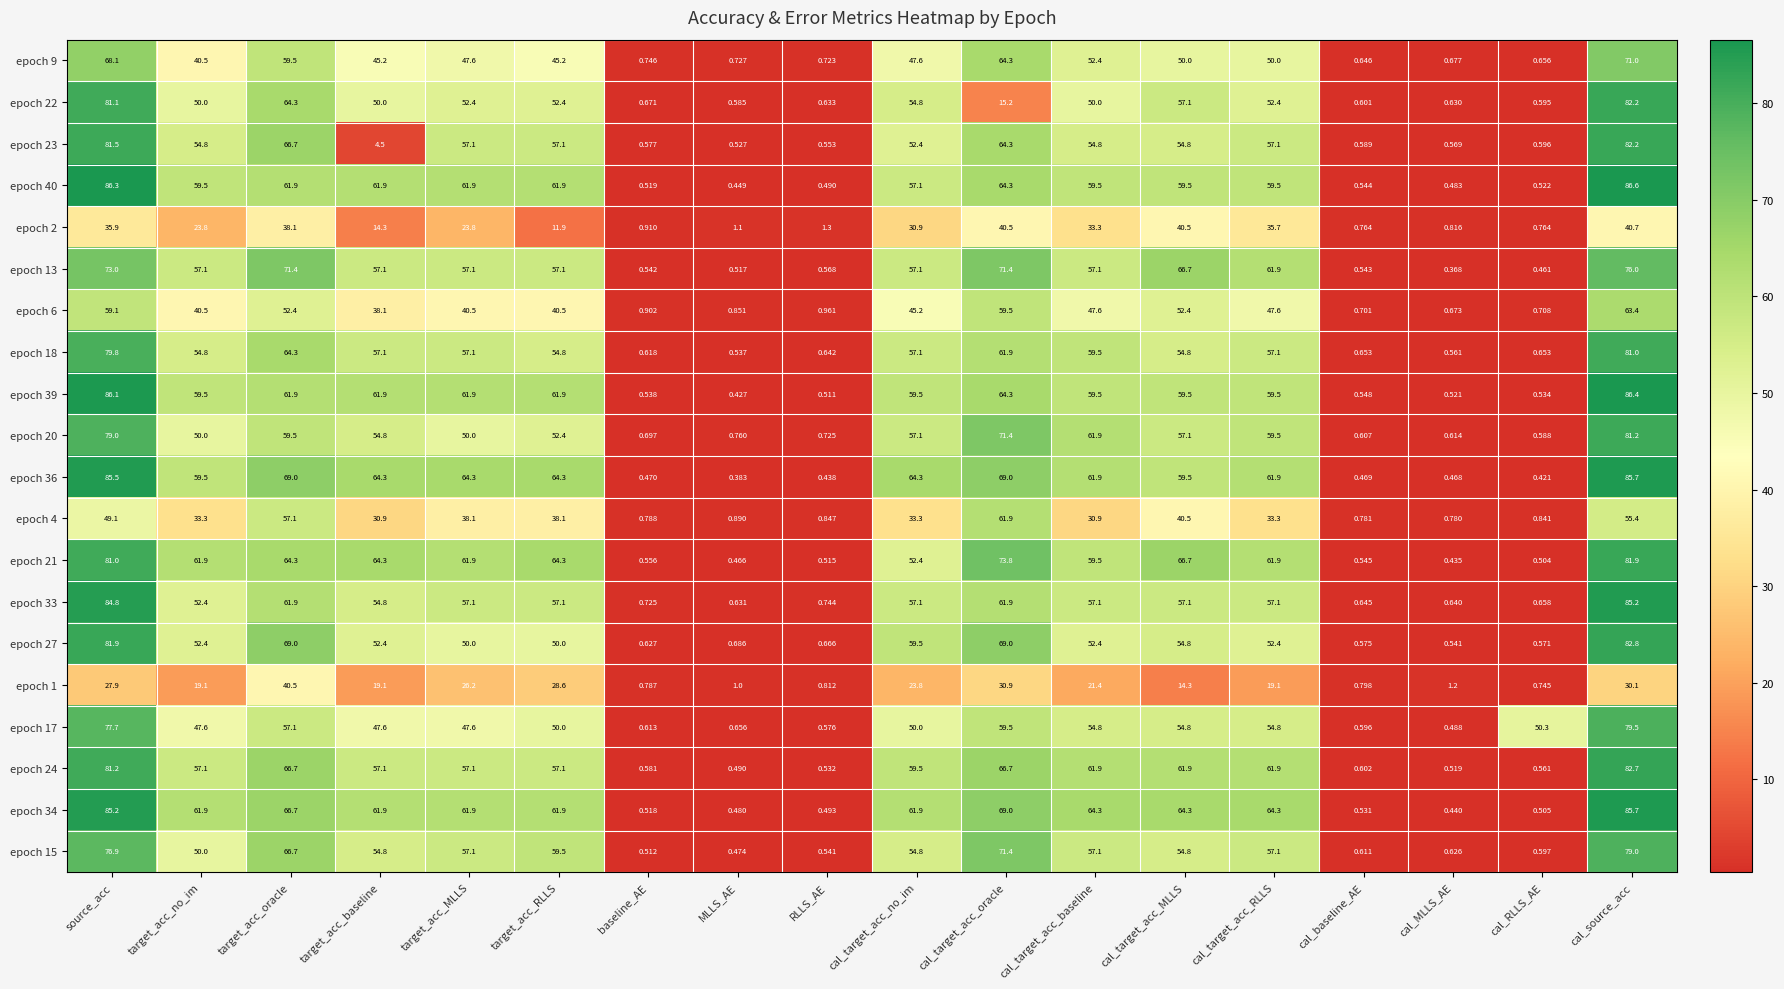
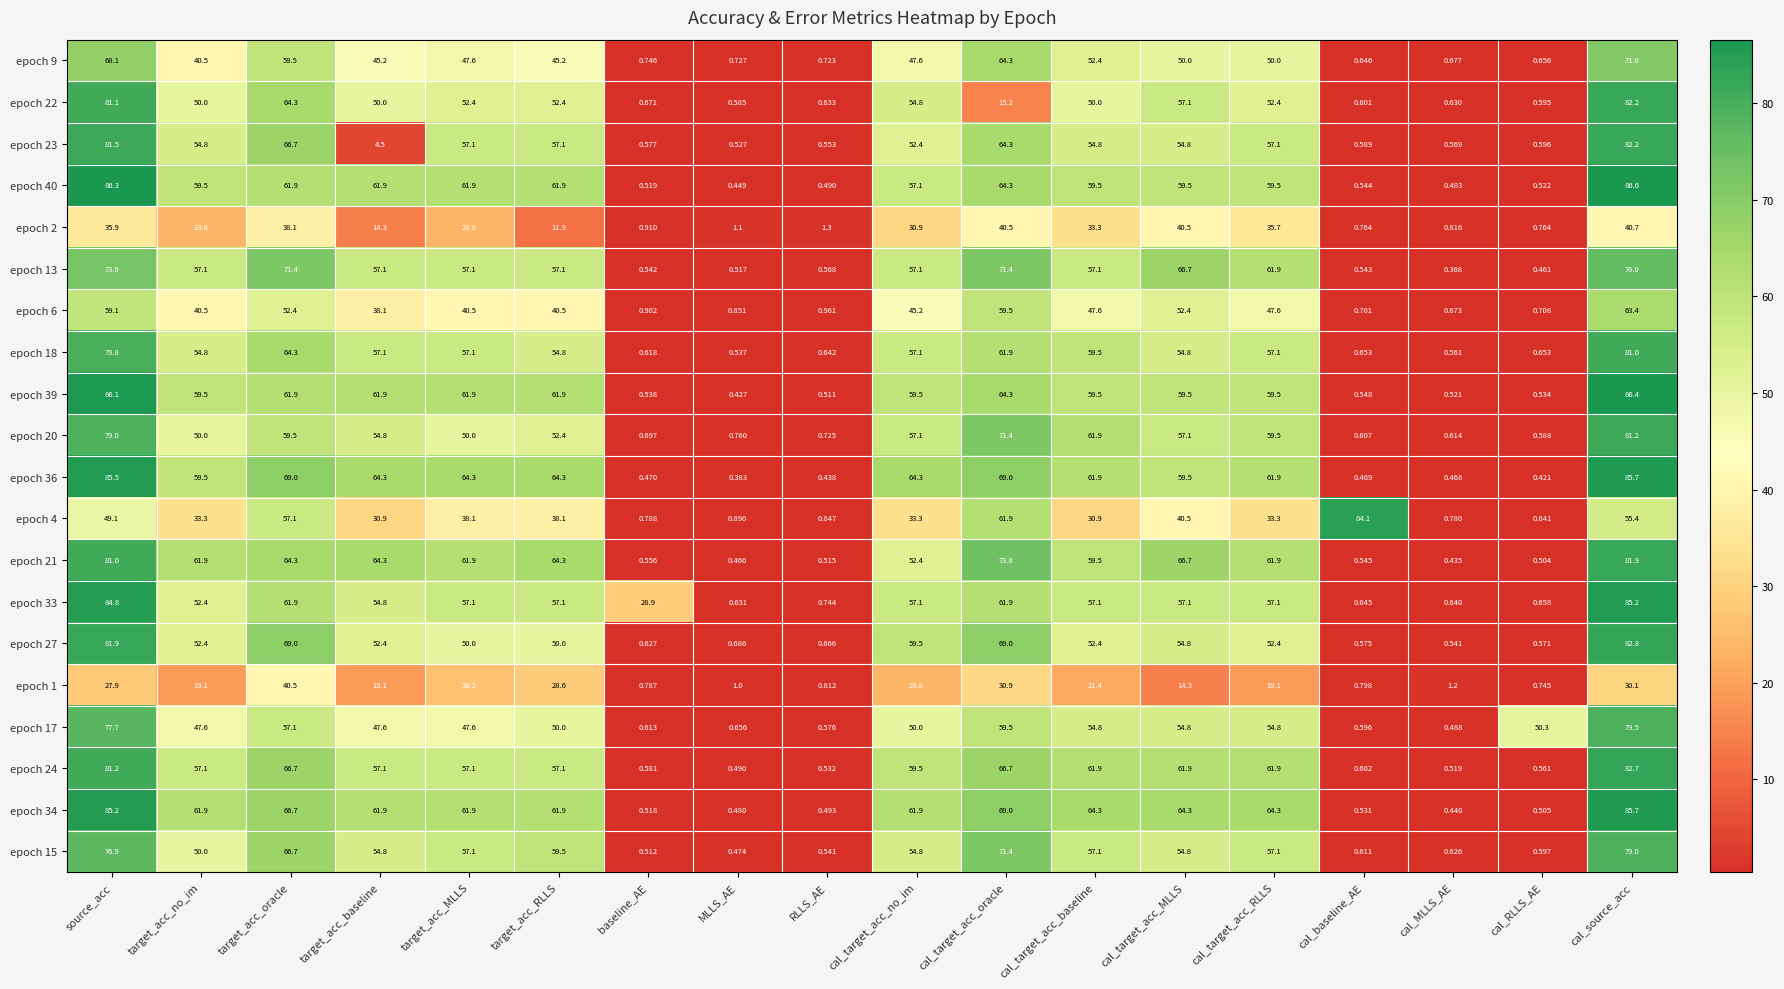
  {
    "epoch 4": {
      "source_acc": 49.1,
      "target_acc_no_im": 33.3,
      "target_acc_oracle": 57.1,
      "target_acc_baseline": 30.9,
      "target_acc_MLLS": 38.1,
      "target_acc_RLLS": 38.1,
      "baseline_AE": 0.788,
      "MLLS_AE": 0.890,
      "RLLS_AE": 0.847,
      "cal_target_acc_no_im": 33.3,
      "cal_target_acc_oracle": 61.9,
      "cal_target_acc_baseline": 30.9,
      "cal_target_acc_MLLS": 40.5,
      "cal_target_acc_RLLS": 33.3,
-     "cal_baseline_AE": 0.781,
+     "cal_baseline_AE": 84.1,
      "cal_MLLS_AE": 0.780,
      "cal_RLLS_AE": 0.841,
      "cal_source_acc": 55.4
    },
    "epoch 33": {
      "source_acc": 84.8,
      "target_acc_no_im": 52.4,
      "target_acc_oracle": 61.9,
      "target_acc_baseline": 54.8,
      "target_acc_MLLS": 57.1,
      "target_acc_RLLS": 57.1,
-     "baseline_AE": 0.725,
+     "baseline_AE": 28.9,
      "MLLS_AE": 0.631,
      "RLLS_AE": 0.744,
      "cal_target_acc_no_im": 57.1,
      "cal_target_acc_oracle": 61.9,
      "cal_target_acc_baseline": 57.1,
      "cal_target_acc_MLLS": 57.1,
      "cal_target_acc_RLLS": 57.1,
      "cal_baseline_AE": 0.645,
      "cal_MLLS_AE": 0.640,
      "cal_RLLS_AE": 0.658,
      "cal_source_acc": 85.2
    }
  }
